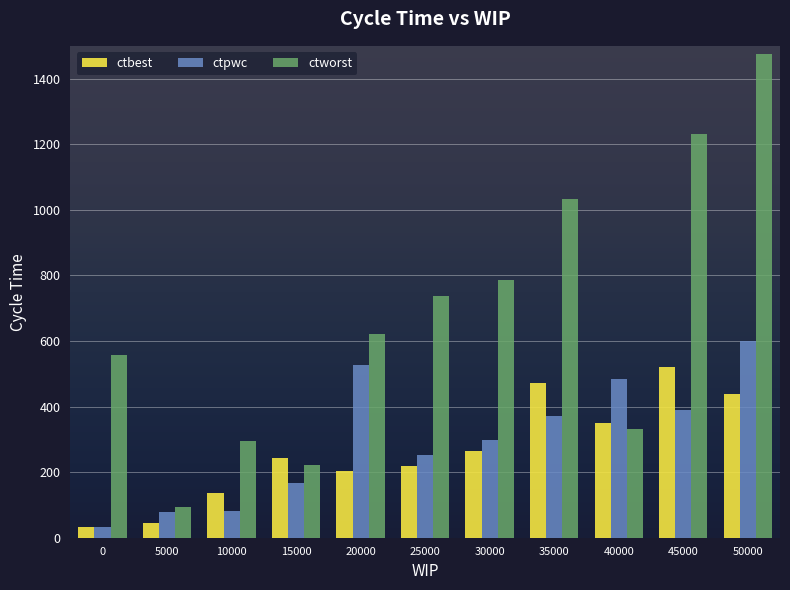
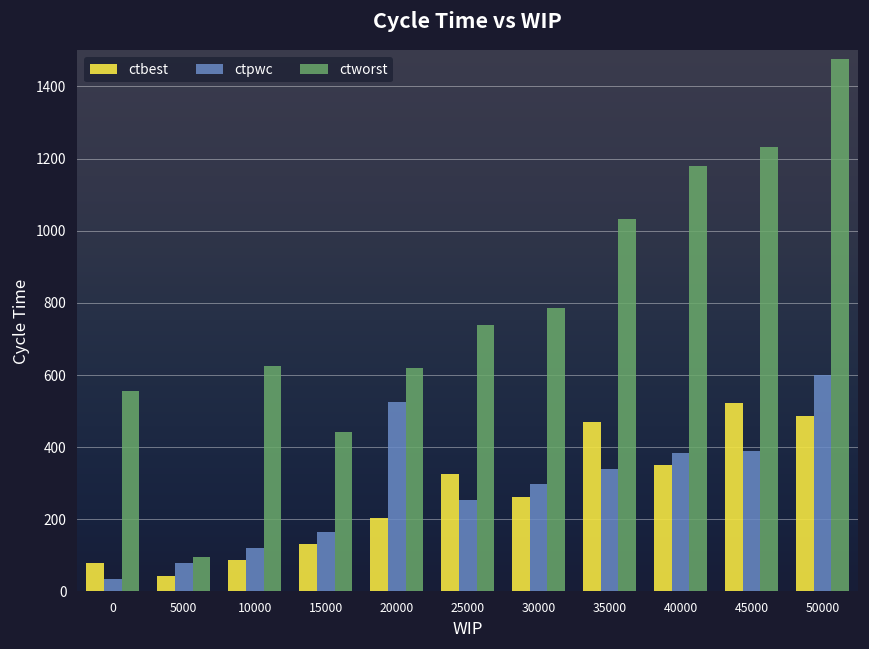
  {
    "ctbest": {
-     "0": 30,
+     "0": 80,
      "5000": 40,
-     "10000": 140,
-     "15000": 240,
+     "10000": 90,
+     "15000": 130,
      "20000": 200,
-     "25000": 220,
+     "25000": 330,
      "30000": 260,
      "35000": 470,
      "40000": 350,
      "45000": 520,
-     "50000": 440
+     "50000": 490
    },
    "ctpwc": {
      "0": 30,
      "5000": 80,
-     "10000": 80,
+     "10000": 120,
      "15000": 170,
      "20000": 530,
      "25000": 250,
      "30000": 300,
-     "35000": 370,
-     "40000": 480,
+     "35000": 340,
+     "40000": 380,
      "45000": 390,
      "50000": 600
    },
    "ctworst": {
      "0": 560,
      "5000": 90,
-     "10000": 290,
-     "15000": 220,
+     "10000": 630,
+     "15000": 440,
      "20000": 620,
      "25000": 740,
      "30000": 790,
      "35000": 1030,
-     "40000": 330,
+     "40000": 1180,
      "45000": 1230,
      "50000": 1470
    }
  }
